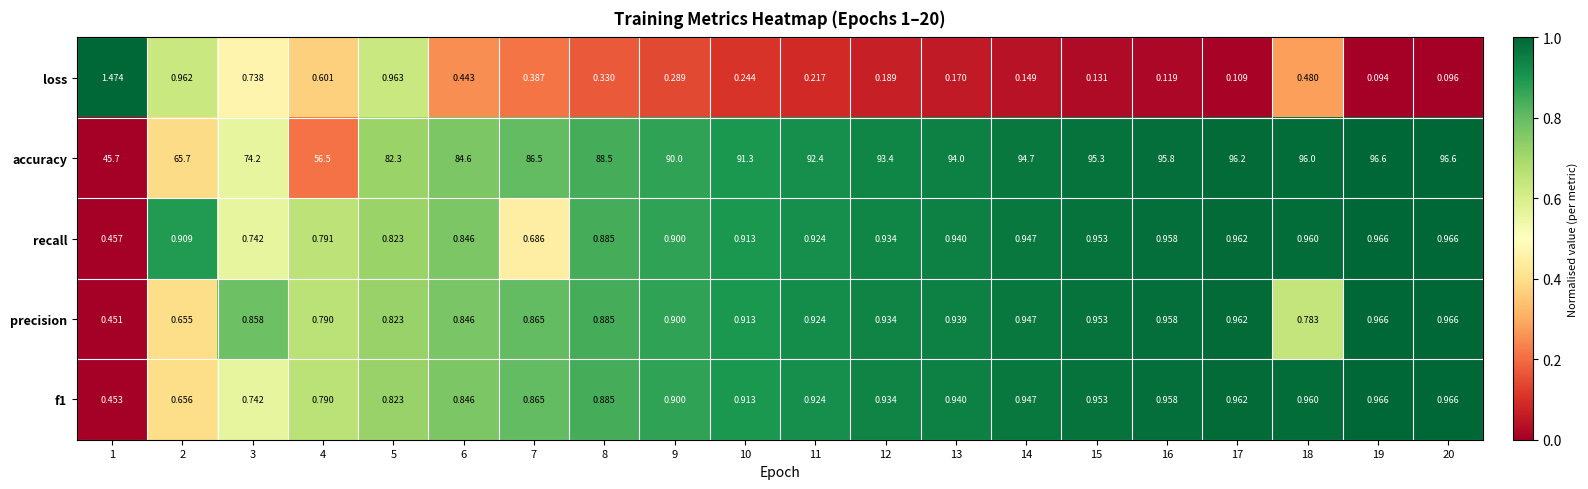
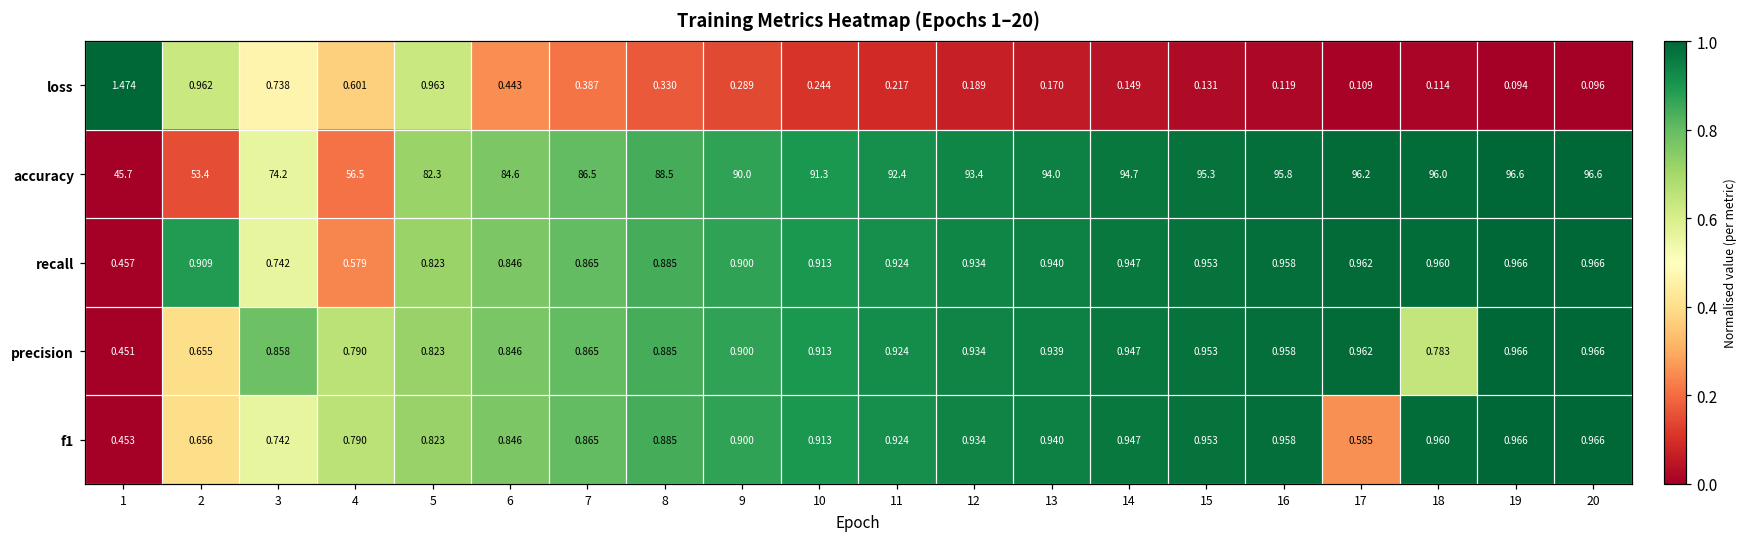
  {
    "loss": {
      "1": 1.474,
      "2": 0.962,
      "3": 0.738,
      "4": 0.601,
      "5": 0.963,
      "6": 0.443,
      "7": 0.387,
      "8": 0.330,
      "9": 0.289,
      "10": 0.244,
      "11": 0.217,
      "12": 0.189,
      "13": 0.170,
      "14": 0.149,
      "15": 0.131,
      "16": 0.119,
      "17": 0.109,
-     "18": 0.480,
+     "18": 0.114,
      "19": 0.094,
      "20": 0.096
    },
    "accuracy": {
      "1": 45.7,
-     "2": 65.7,
+     "2": 53.4,
      "3": 74.2,
      "4": 56.5,
      "5": 82.3,
      "6": 84.6,
      "7": 86.5,
      "8": 88.5,
      "9": 90.0,
      "10": 91.3,
      "11": 92.4,
      "12": 93.4,
      "13": 94.0,
      "14": 94.7,
      "15": 95.3,
      "16": 95.8,
      "17": 96.2,
      "18": 96.0,
      "19": 96.6,
      "20": 96.6
    },
    "recall": {
      "1": 0.457,
      "2": 0.909,
      "3": 0.742,
-     "4": 0.791,
+     "4": 0.579,
      "5": 0.823,
      "6": 0.846,
-     "7": 0.686,
+     "7": 0.865,
      "8": 0.885,
      "9": 0.900,
      "10": 0.913,
      "11": 0.924,
      "12": 0.934,
      "13": 0.940,
      "14": 0.947,
      "15": 0.953,
      "16": 0.958,
      "17": 0.962,
      "18": 0.960,
      "19": 0.966,
      "20": 0.966
    },
    "precision": {
      "1": 0.451,
      "2": 0.655,
      "3": 0.858,
      "4": 0.790,
      "5": 0.823,
      "6": 0.846,
      "7": 0.865,
      "8": 0.885,
      "9": 0.900,
      "10": 0.913,
      "11": 0.924,
      "12": 0.934,
      "13": 0.939,
      "14": 0.947,
      "15": 0.953,
      "16": 0.958,
      "17": 0.962,
      "18": 0.783,
      "19": 0.966,
      "20": 0.966
    },
    "f1": {
      "1": 0.453,
      "2": 0.656,
      "3": 0.742,
      "4": 0.790,
      "5": 0.823,
      "6": 0.846,
      "7": 0.865,
      "8": 0.885,
      "9": 0.900,
      "10": 0.913,
      "11": 0.924,
      "12": 0.934,
      "13": 0.940,
      "14": 0.947,
      "15": 0.953,
      "16": 0.958,
-     "17": 0.962,
+     "17": 0.585,
      "18": 0.960,
      "19": 0.966,
      "20": 0.966
    }
  }
